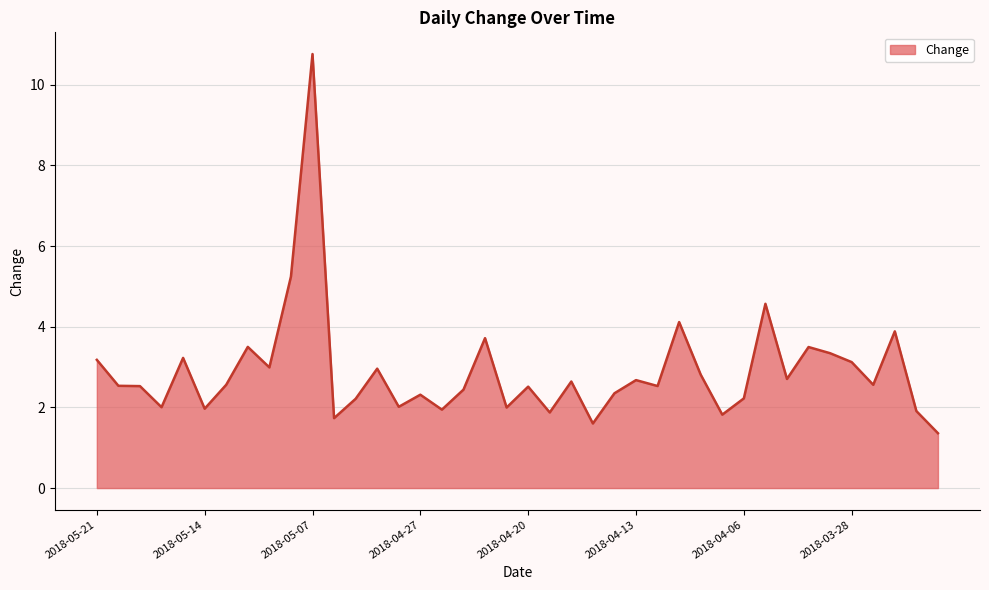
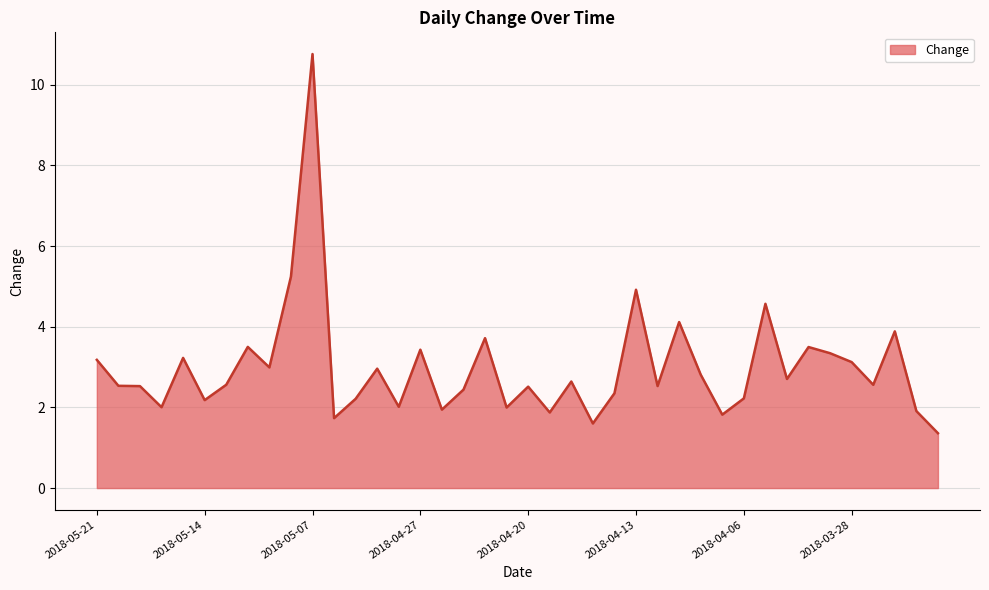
  {
    "2018-05-21": 3.2,
-   "2018-05-14": 2.0,
+   "2018-05-14": 2.2,
    "2018-05-07": 10.8,
-   "2018-04-27": 2.3,
+   "2018-04-27": 3.4,
    "2018-04-20": 2.5,
-   "2018-04-13": 2.7,
+   "2018-04-13": 4.9,
    "2018-04-06": 2.2,
    "2018-03-28": 3.1
  }
